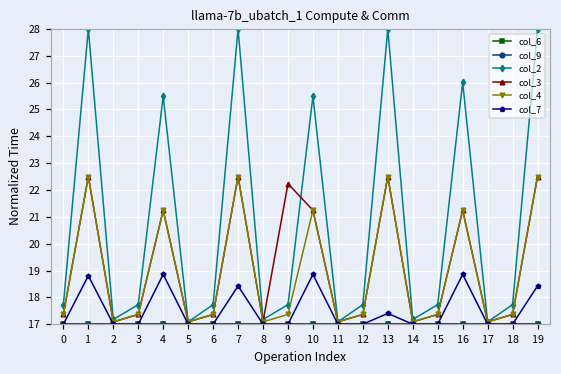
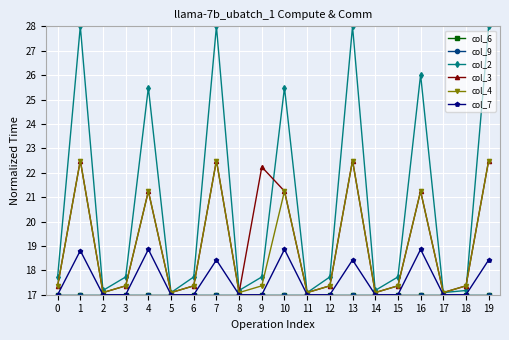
  {
    "col_9": {
      "1": 17.0,
      "4": 17.0,
      "7": 17.0,
      "10": 17.0,
      "13": 17.0,
      "16": 17.0,
      "19": 17.0
    },
    "col_2": {
      "0": 17.7,
      "1": 28.0,
      "3": 17.7,
      "4": 25.5,
      "6": 17.7,
      "7": 28.0,
      "9": 17.7,
      "10": 25.5,
      "12": 17.7,
      "13": 28.0,
      "15": 17.7,
      "16": 26.0,
-     "18": 17.7,
+     "18": 17.2,
      "19": 28.0
    },
    "col_3": {
      "9": 22.2
    },
    "col_4": {
      "9": 17.4
    },
    "col_7": {
      "1": 18.8,
      "4": 18.9,
      "7": 18.4,
      "10": 18.9,
-     "13": 17.4,
+     "13": 18.4,
      "16": 18.9,
      "19": 18.4
    }
  }
